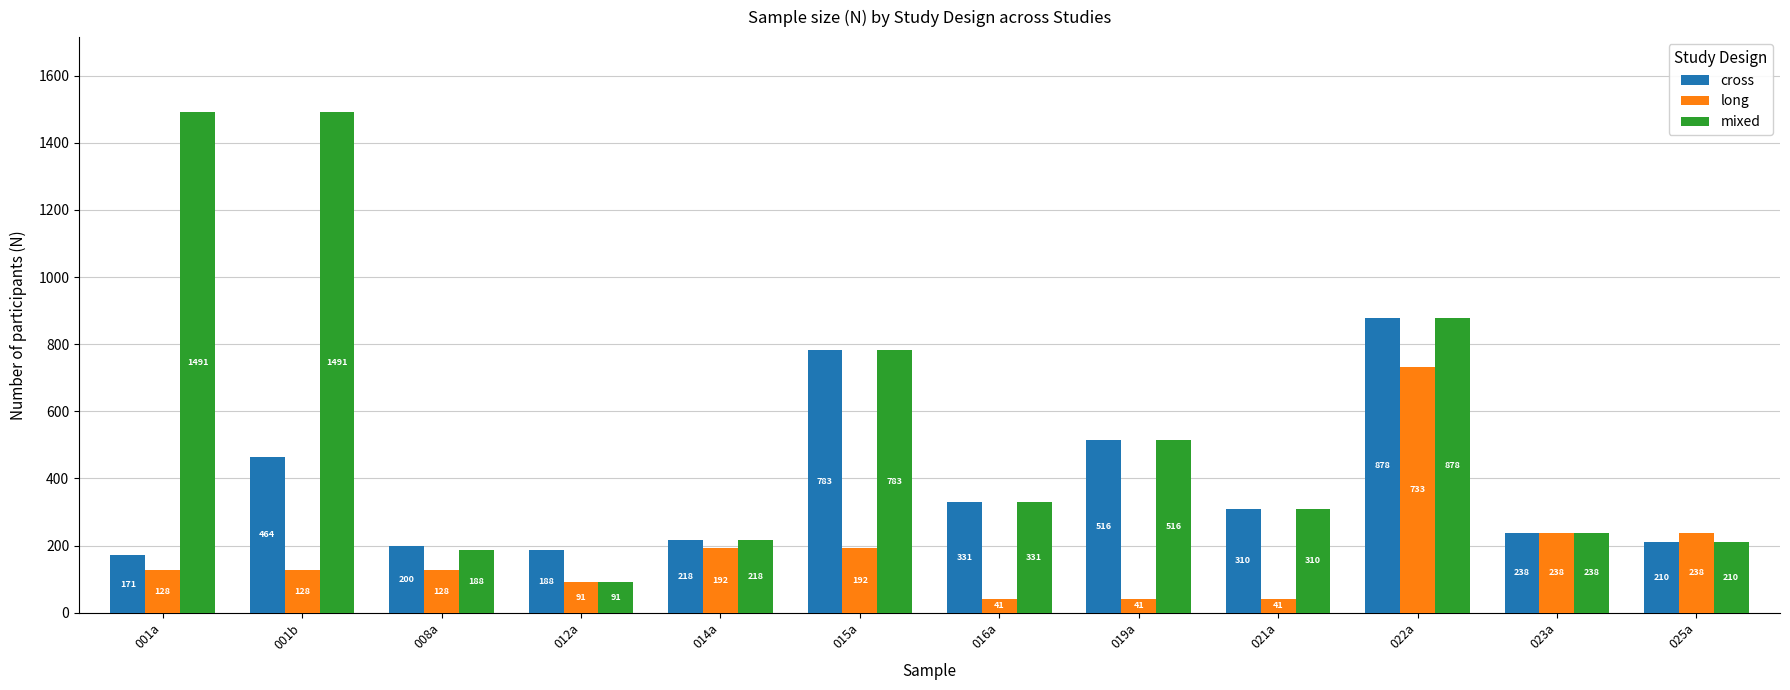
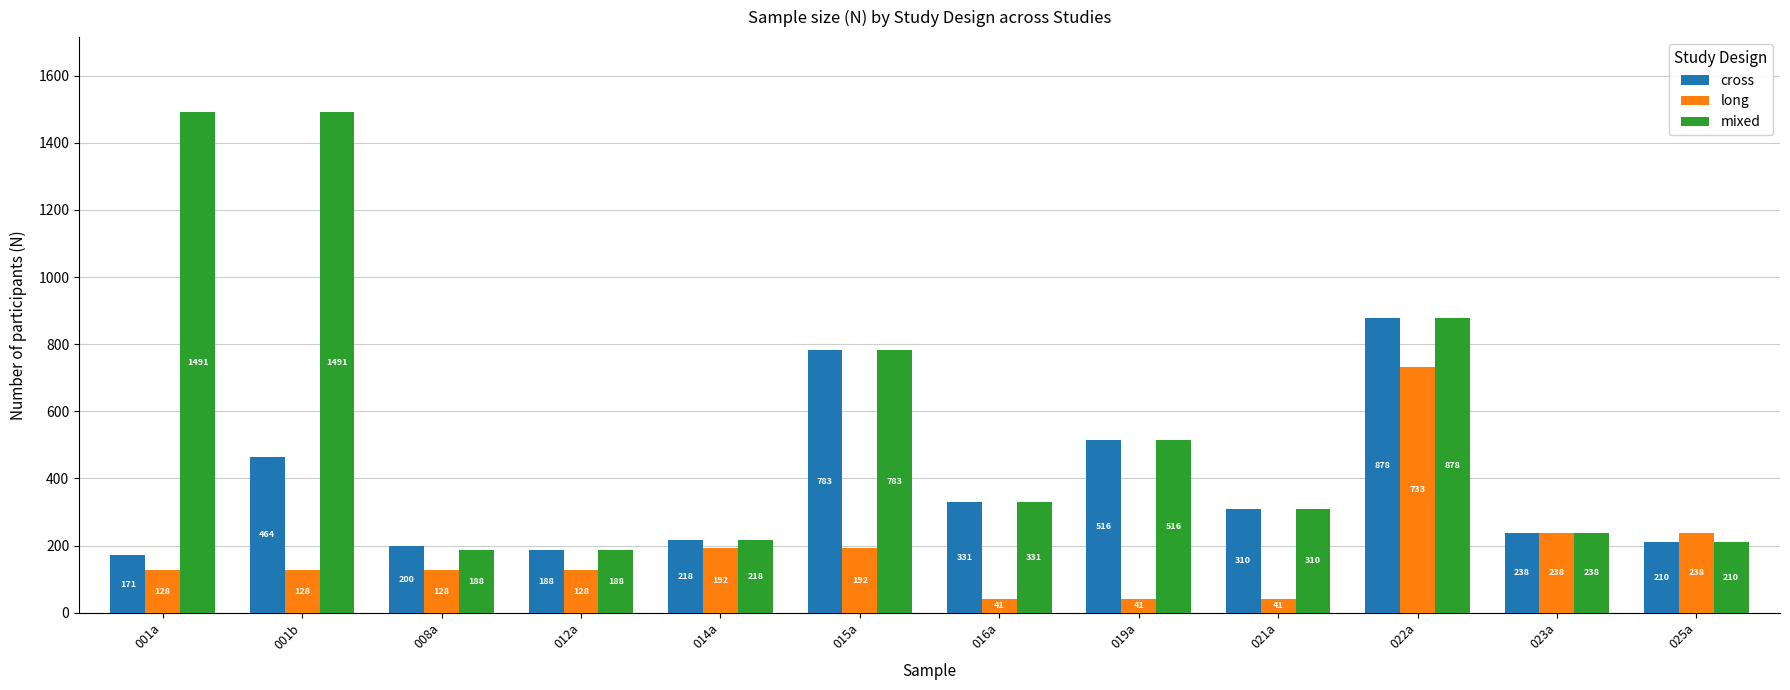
  {
    "cross": {
      "001a": 171,
      "001b": 464,
      "008a": 200,
      "012a": 188,
      "014a": 218,
      "015a": 783,
      "016a": 331,
      "019a": 516,
      "021a": 310,
      "022a": 878,
      "023a": 238,
      "025a": 210
    },
    "long": {
      "001a": 128,
      "001b": 128,
      "008a": 128,
-     "012a": 91,
+     "012a": 128,
      "014a": 192,
      "015a": 192,
      "016a": 41,
      "019a": 41,
      "021a": 41,
      "022a": 733,
      "023a": 238,
      "025a": 238
    },
    "mixed": {
      "001a": 1491,
      "001b": 1491,
      "008a": 188,
-     "012a": 91,
+     "012a": 188,
      "014a": 218,
      "015a": 783,
      "016a": 331,
      "019a": 516,
      "021a": 310,
      "022a": 878,
      "023a": 238,
      "025a": 210
    }
  }
